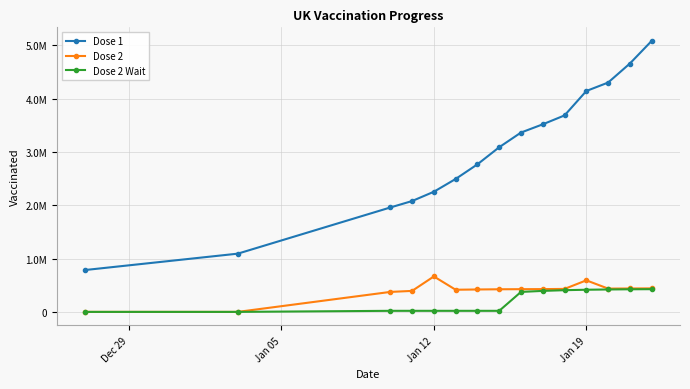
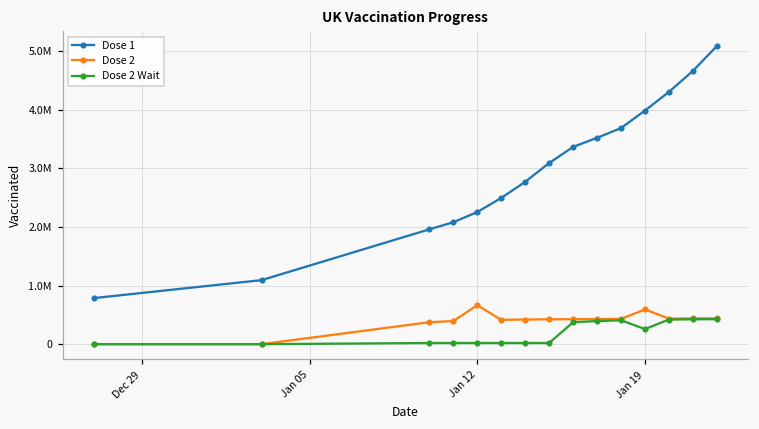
  {
    "Dose 1": {
      "Jan 12": 2300000,
-     "Jan 19": 4100000
+     "Jan 19": 4000000
    },
    "Dose 2": {
      "Jan 12": 700000,
      "Jan 19": 600000
    },
    "Dose 2 Wait": {
      "Jan 12": 0,
-     "Jan 19": 400000
+     "Jan 19": 300000
    }
  }
